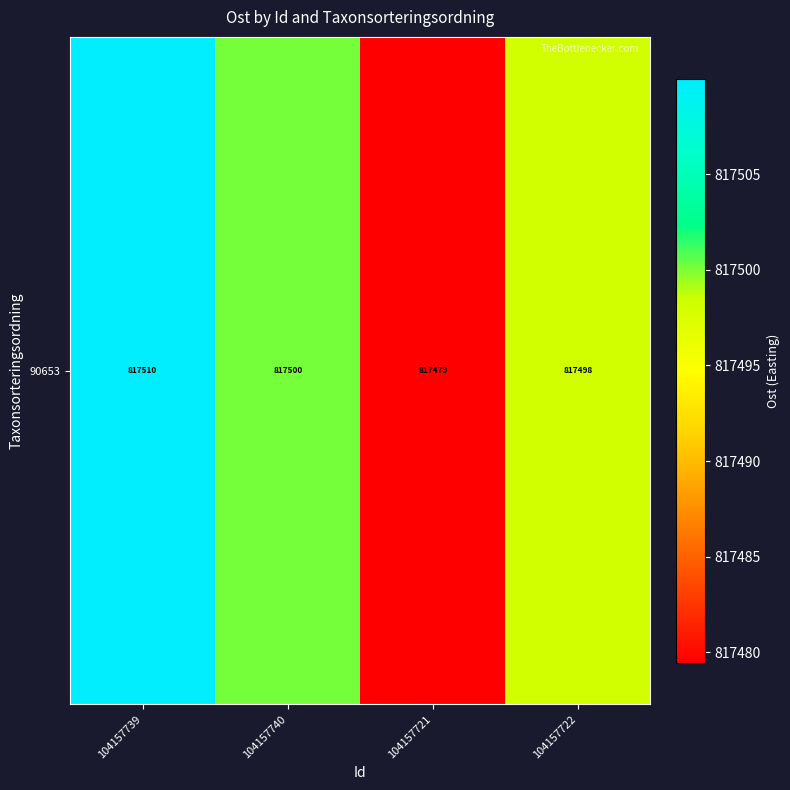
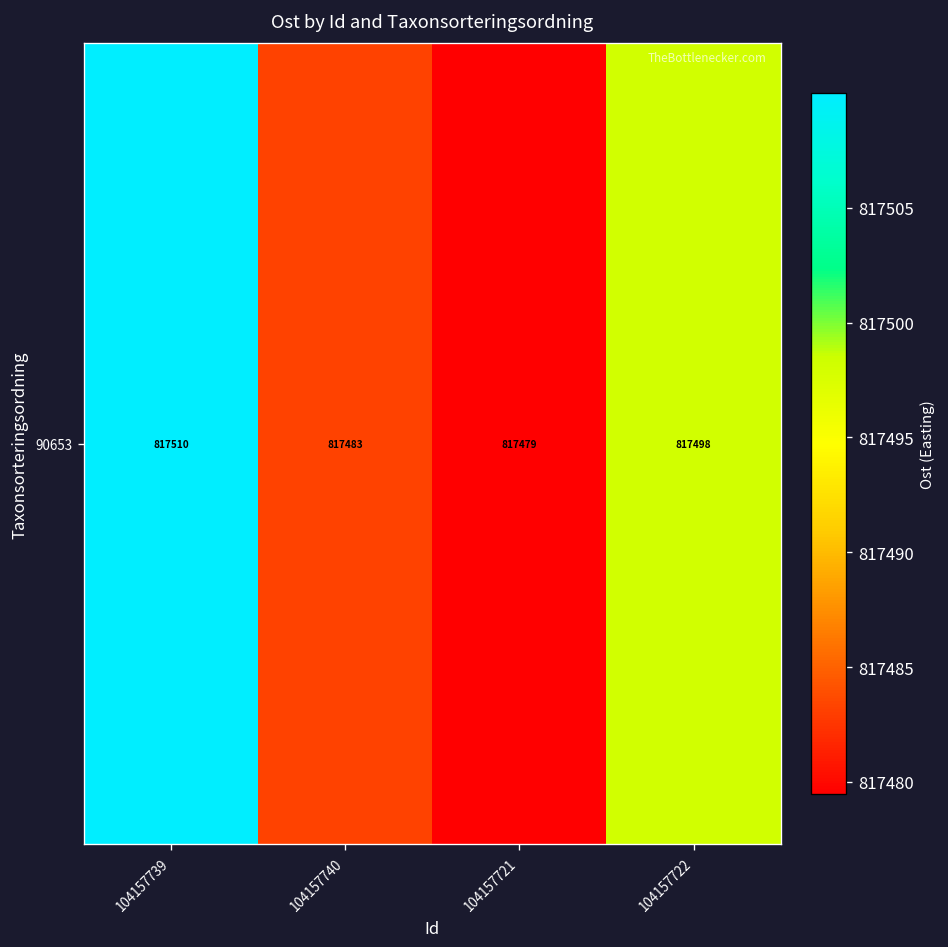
  {
    "90653": {
      "104157739": 817510,
-     "104157740": 817500,
+     "104157740": 817483,
      "104157721": 817479
    }
  }
